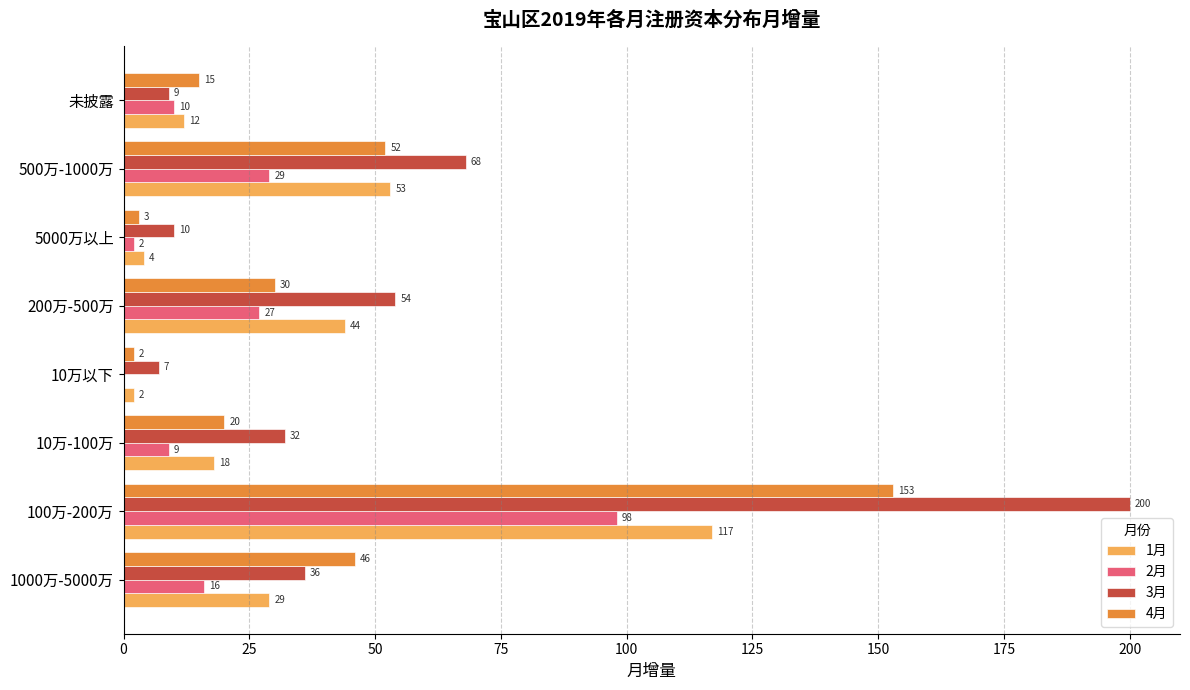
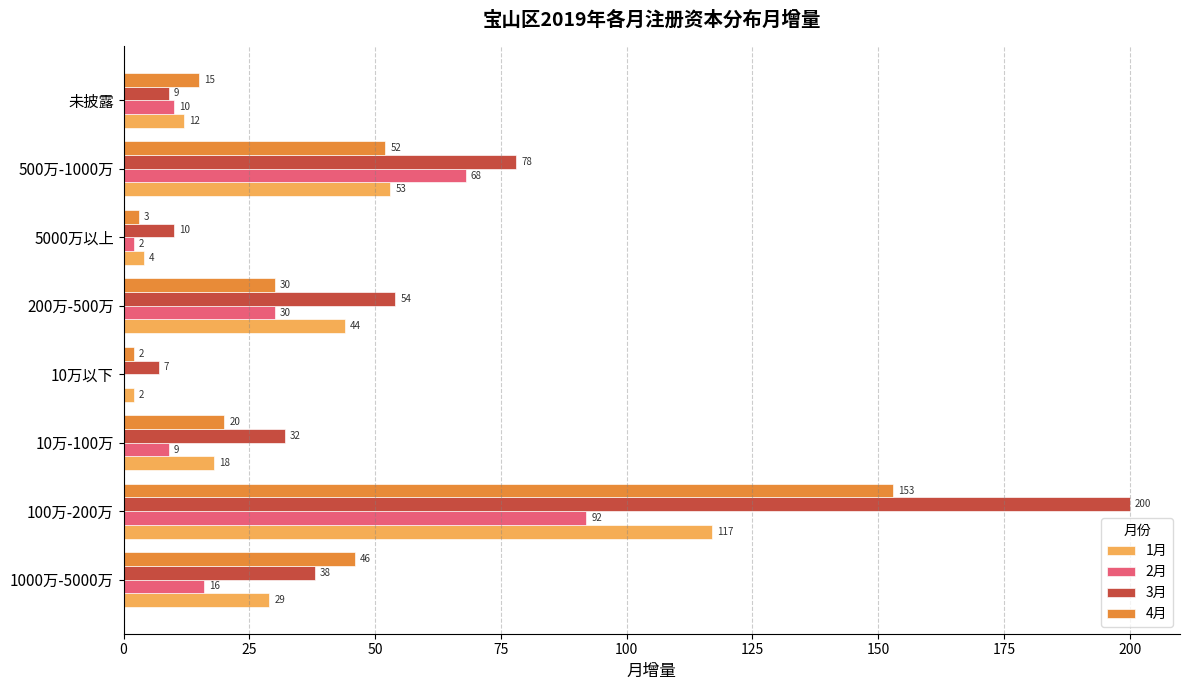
  {
    "2月": {
      "未披露": 10,
-     "500万-1000万": 29,
+     "500万-1000万": 68,
      "5000万以上": 2,
-     "200万-500万": 27,
+     "200万-500万": 30,
      "10万-100万": 9,
-     "100万-200万": 98,
+     "100万-200万": 92,
      "1000万-5000万": 16
    },
    "3月": {
      "未披露": 9,
-     "500万-1000万": 68,
+     "500万-1000万": 78,
      "5000万以上": 10,
      "200万-500万": 54,
      "10万以下": 7,
      "10万-100万": 32,
      "100万-200万": 200,
-     "1000万-5000万": 36
+     "1000万-5000万": 38
    }
  }
